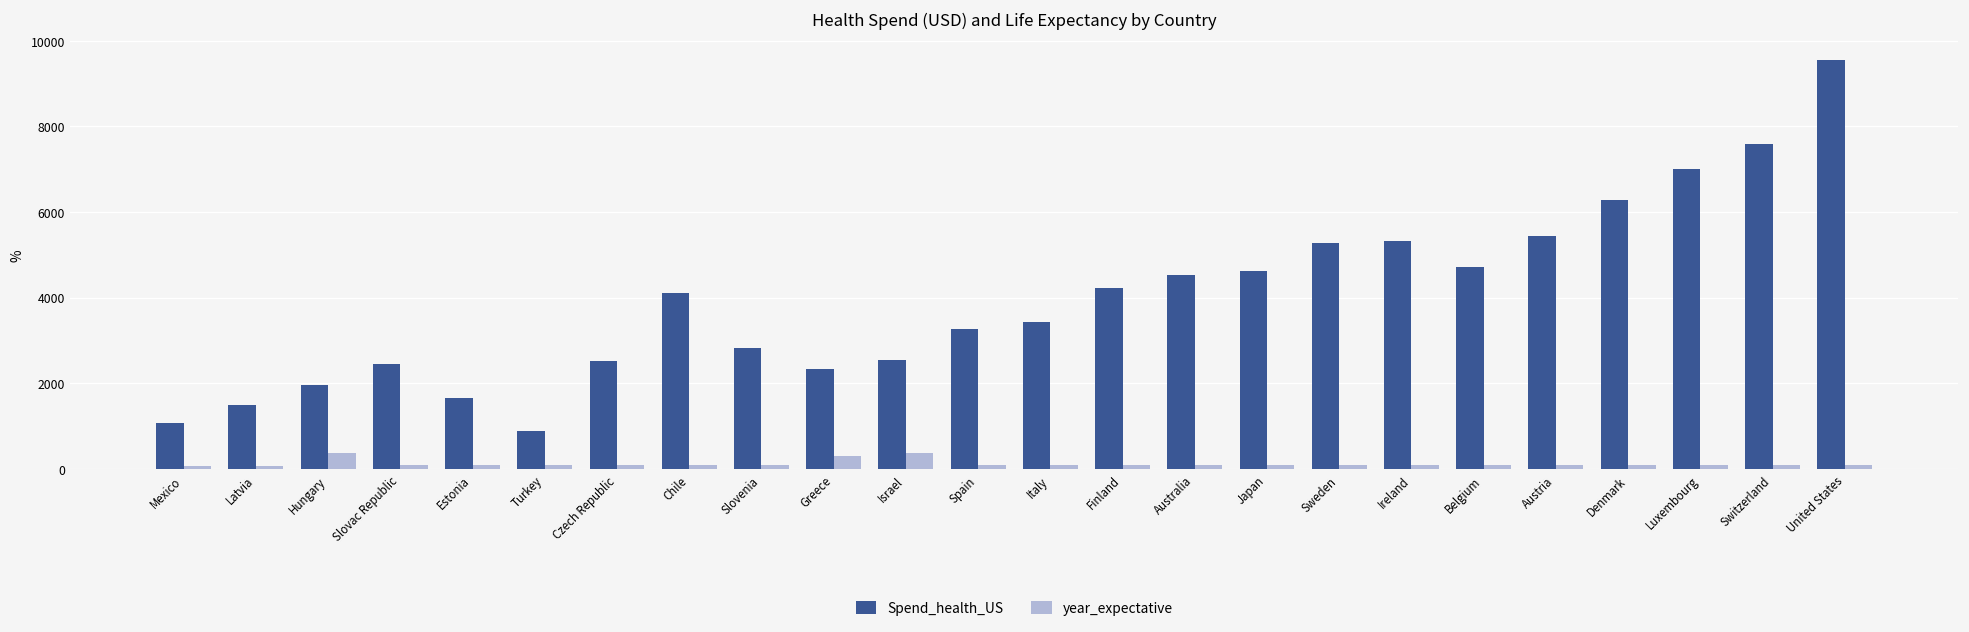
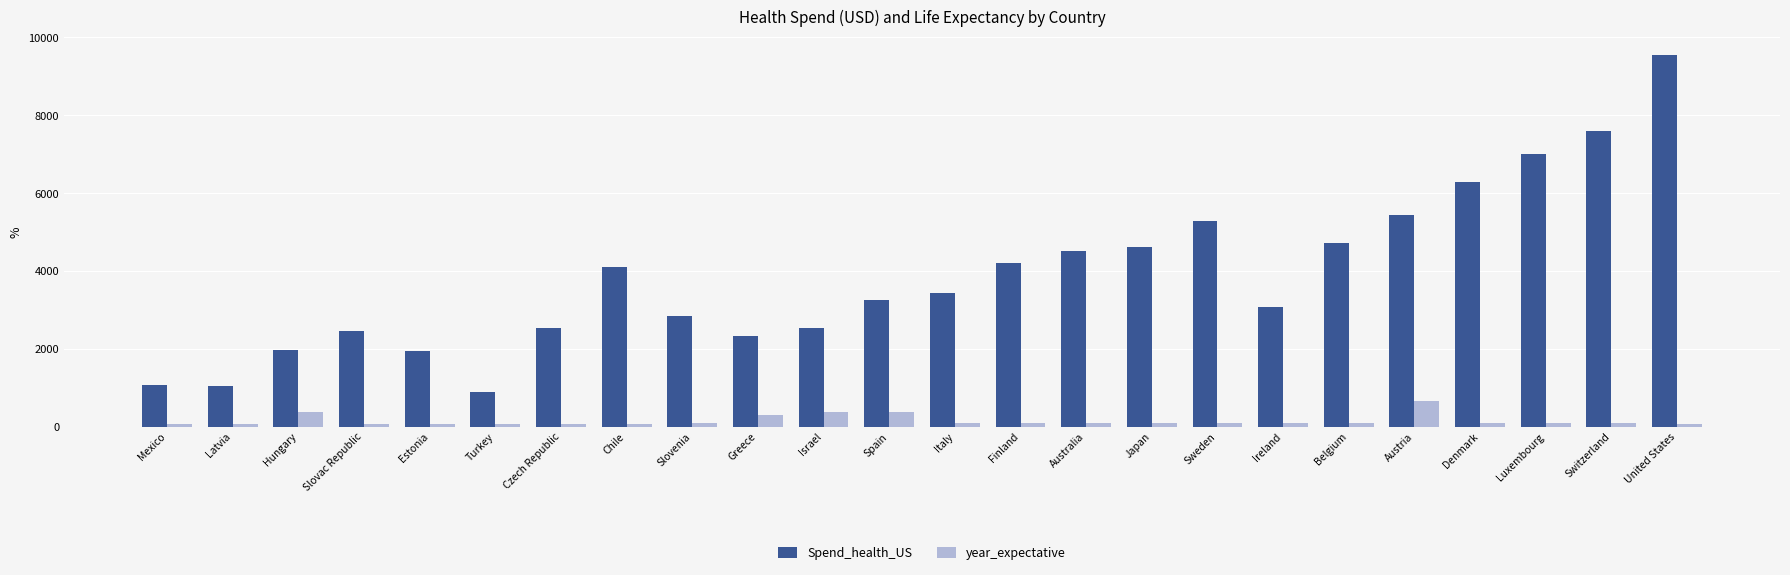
  {
    "Spend_health_US": {
      "Mexico": 1100,
-     "Latvia": 1500,
+     "Latvia": 1100,
      "Hungary": 2000,
      "Slovac Republic": 2400,
-     "Estonia": 1600,
+     "Estonia": 1900,
      "Turkey": 900,
      "Czech Republic": 2500,
      "Chile": 4100,
      "Slovenia": 2800,
      "Greece": 2300,
      "Israel": 2500,
      "Spain": 3300,
      "Italy": 3400,
      "Finland": 4200,
      "Australia": 4500,
      "Japan": 4600,
      "Sweden": 5300,
-     "Ireland": 5300,
+     "Ireland": 3100,
      "Belgium": 4700,
      "Austria": 5400,
      "Denmark": 6300,
      "Luxembourg": 7000,
      "Switzerland": 7600,
      "United States": 9500
    },
    "year_expectative": {
      "Mexico": 100,
      "Latvia": 100,
      "Hungary": 400,
      "Slovac Republic": 100,
      "Estonia": 100,
      "Turkey": 100,
      "Czech Republic": 100,
      "Chile": 100,
      "Slovenia": 100,
      "Greece": 300,
      "Israel": 400,
-     "Spain": 100,
+     "Spain": 400,
      "Italy": 100,
      "Finland": 100,
      "Australia": 100,
      "Japan": 100,
      "Sweden": 100,
      "Ireland": 100,
      "Belgium": 100,
-     "Austria": 100,
+     "Austria": 700,
      "Denmark": 100,
      "Luxembourg": 100,
      "Switzerland": 100,
      "United States": 100
    }
  }
